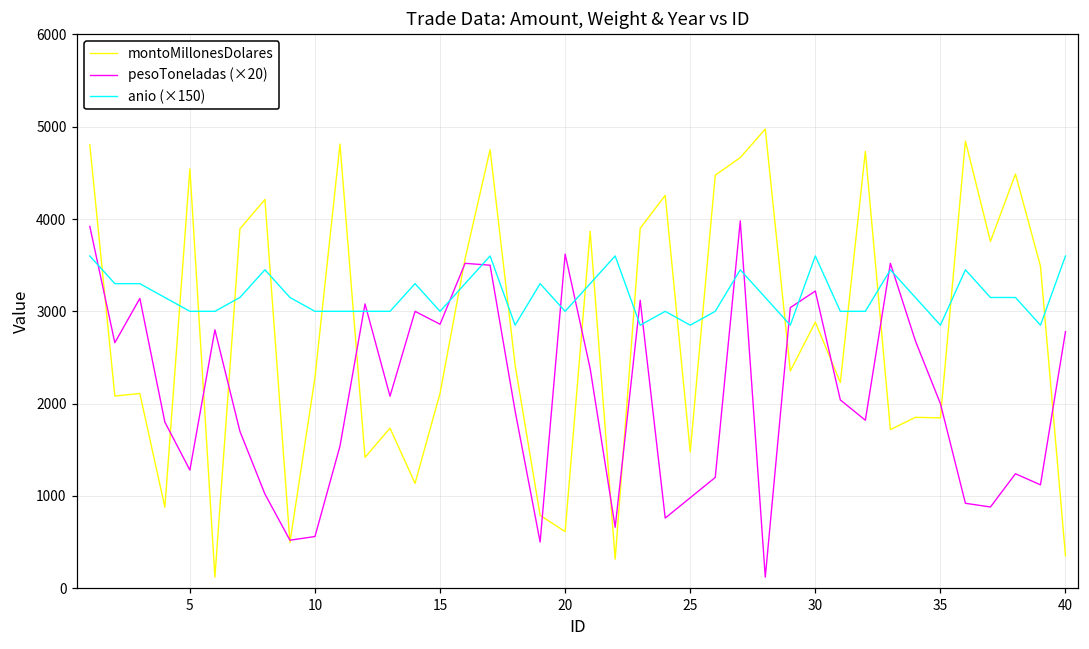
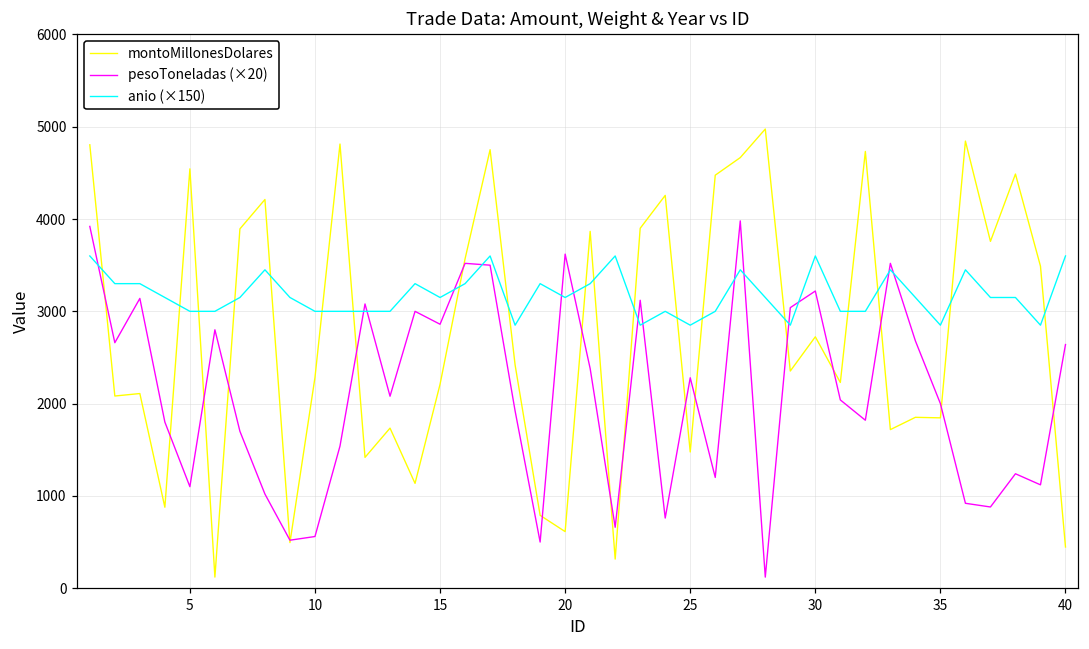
  {
    "montoMillonesDolares": {
      "5": 4500,
      "10": 2300,
-     "15": 2100,
+     "15": 2200,
      "20": 600,
      "25": 1500,
-     "30": 2900,
+     "30": 2700,
      "35": 1800,
-     "40": 300
+     "40": 400
    },
    "pesoToneladas (×20)": {
-     "5": 1300,
+     "5": 1100,
      "10": 600,
      "15": 2900,
      "20": 3600,
-     "25": 1000,
+     "25": 2300,
      "30": 3200,
      "35": 2000,
-     "40": 2800
+     "40": 2600
    },
    "anio (×150)": {
      "5": 3000,
      "10": 3000,
-     "15": 3000,
-     "20": 3000,
+     "15": 3200,
+     "20": 3200,
      "25": 2900,
      "30": 3600,
      "35": 2900,
      "40": 3600
    }
  }
